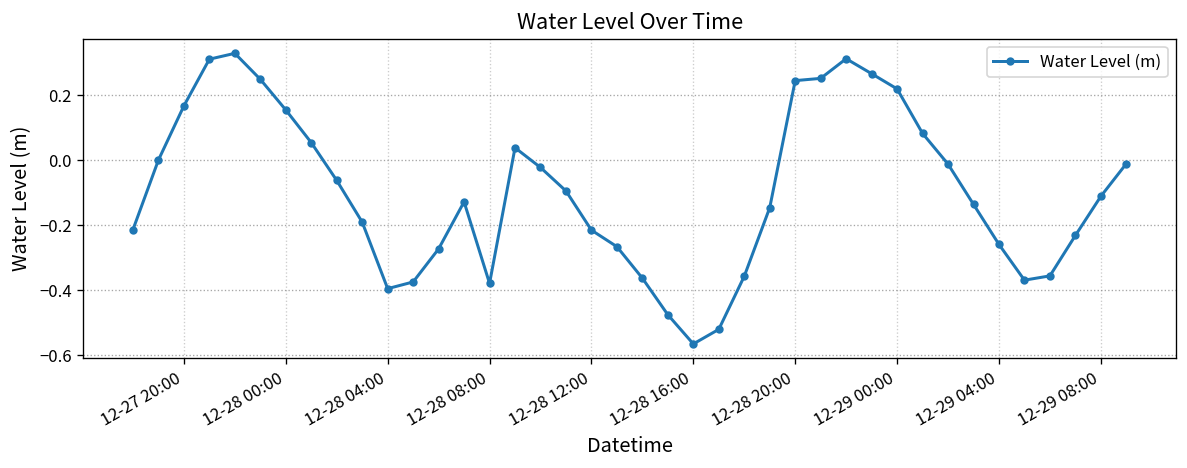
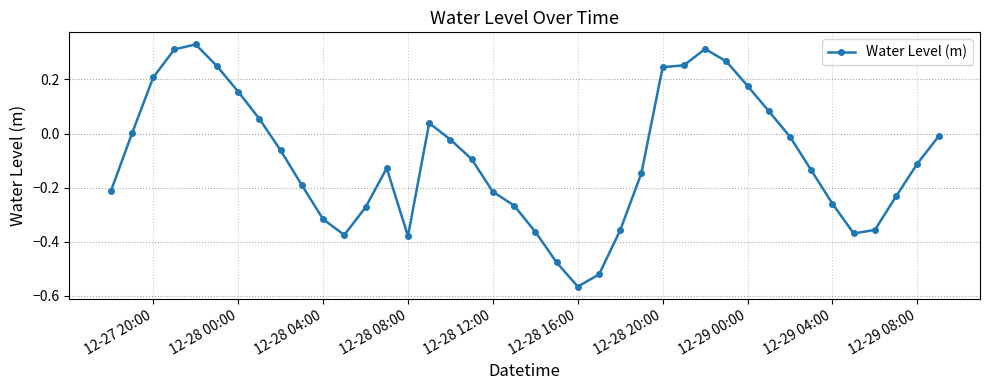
  {
-   "12-27 20:00": 0.17,
+   "12-27 20:00": 0.21,
    "12-28 00:00": 0.15,
-   "12-28 04:00": -0.40,
+   "12-28 04:00": -0.32,
    "12-28 08:00": -0.38,
    "12-28 12:00": -0.22,
    "12-28 16:00": -0.57,
    "12-28 20:00": 0.25,
-   "12-29 00:00": 0.22,
+   "12-29 00:00": 0.18,
    "12-29 04:00": -0.26,
    "12-29 08:00": -0.11
  }
